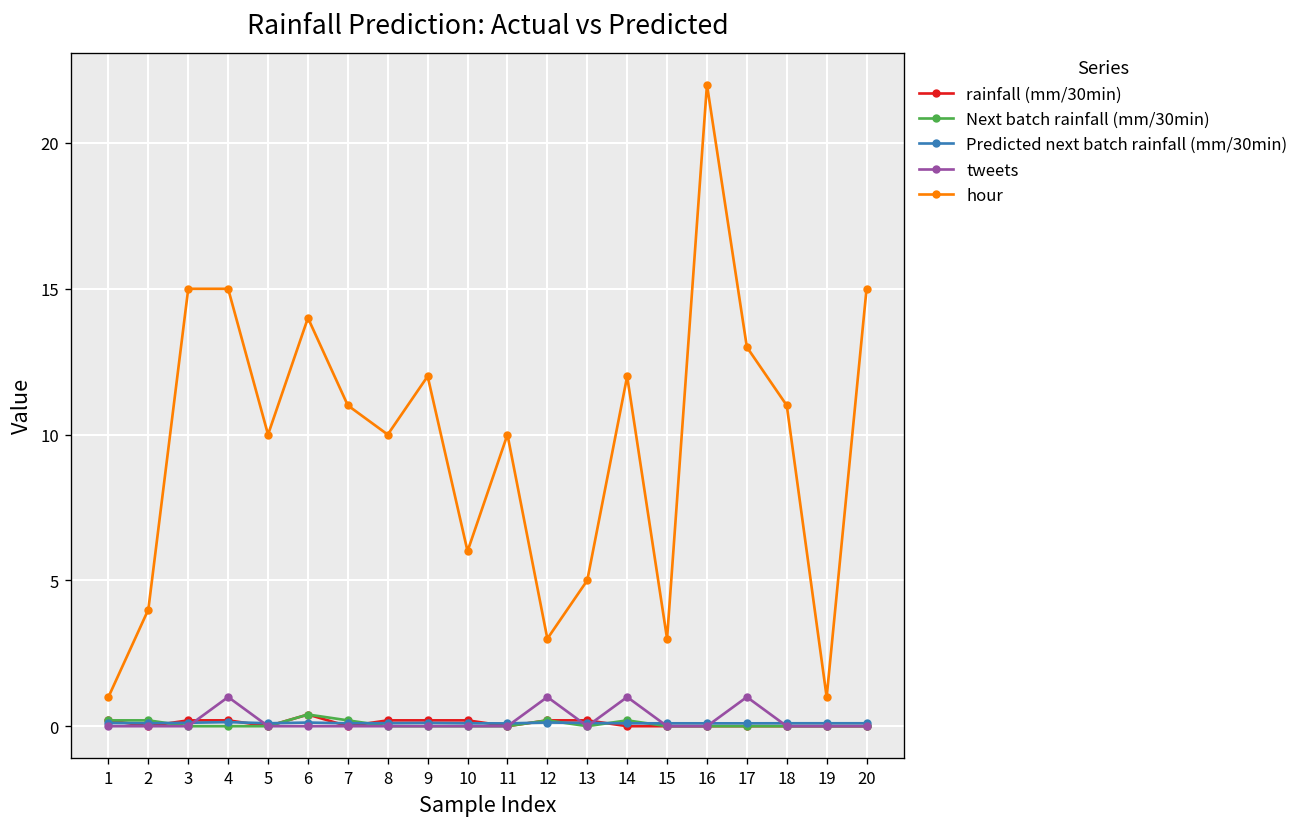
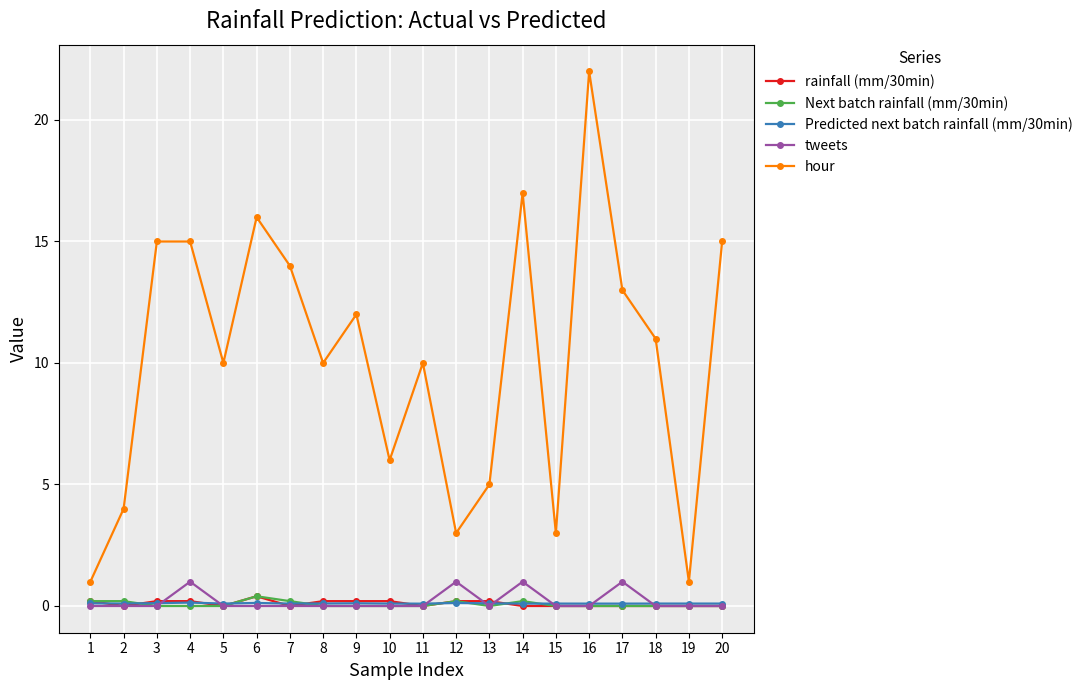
  {
    "Next batch rainfall (mm/30min)": {
      "4": 0
    },
    "Predicted next batch rainfall (mm/30min)": {
      "6": 0.1
    },
    "tweets": {
      "1": 0,
      "4": 1,
      "6": 0,
      "12": 1,
      "14": 1,
      "17": 1
    },
    "hour": {
      "1": 1,
      "2": 4,
      "3": 15,
      "4": 15,
      "5": 10,
-     "6": 14,
-     "7": 11,
+     "6": 16,
+     "7": 14,
      "8": 10,
      "9": 12,
      "10": 6,
      "11": 10,
      "12": 3,
      "13": 5,
-     "14": 12,
+     "14": 17,
      "15": 3,
      "16": 22,
      "17": 13,
      "18": 11,
      "19": 1,
      "20": 15
    }
  }
